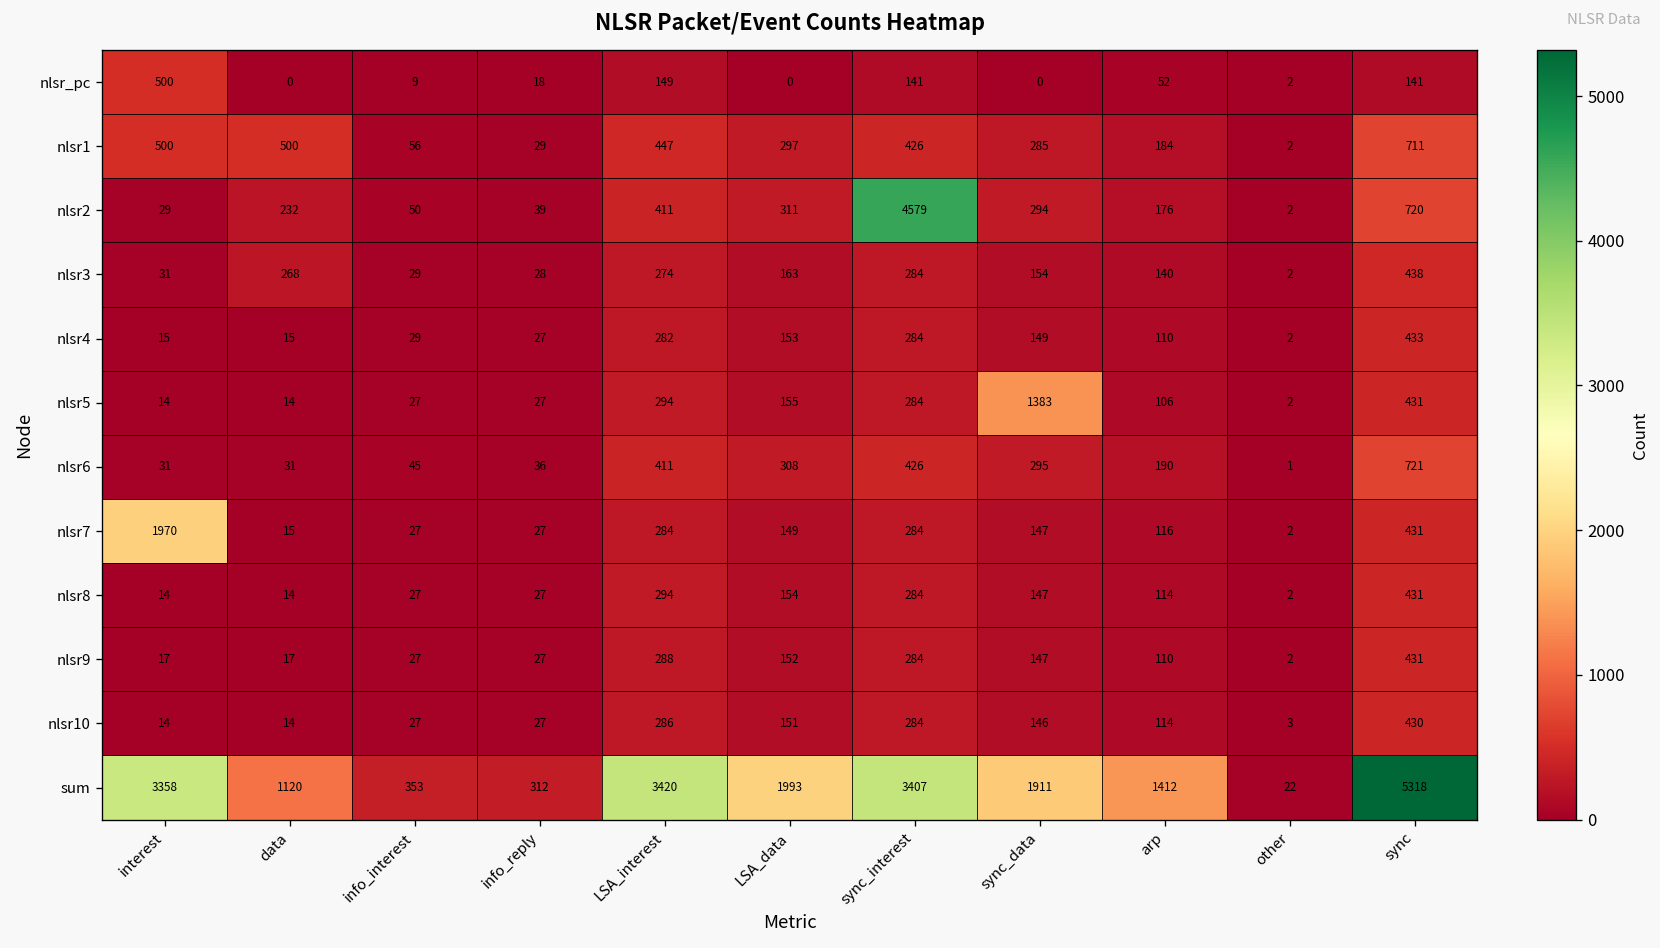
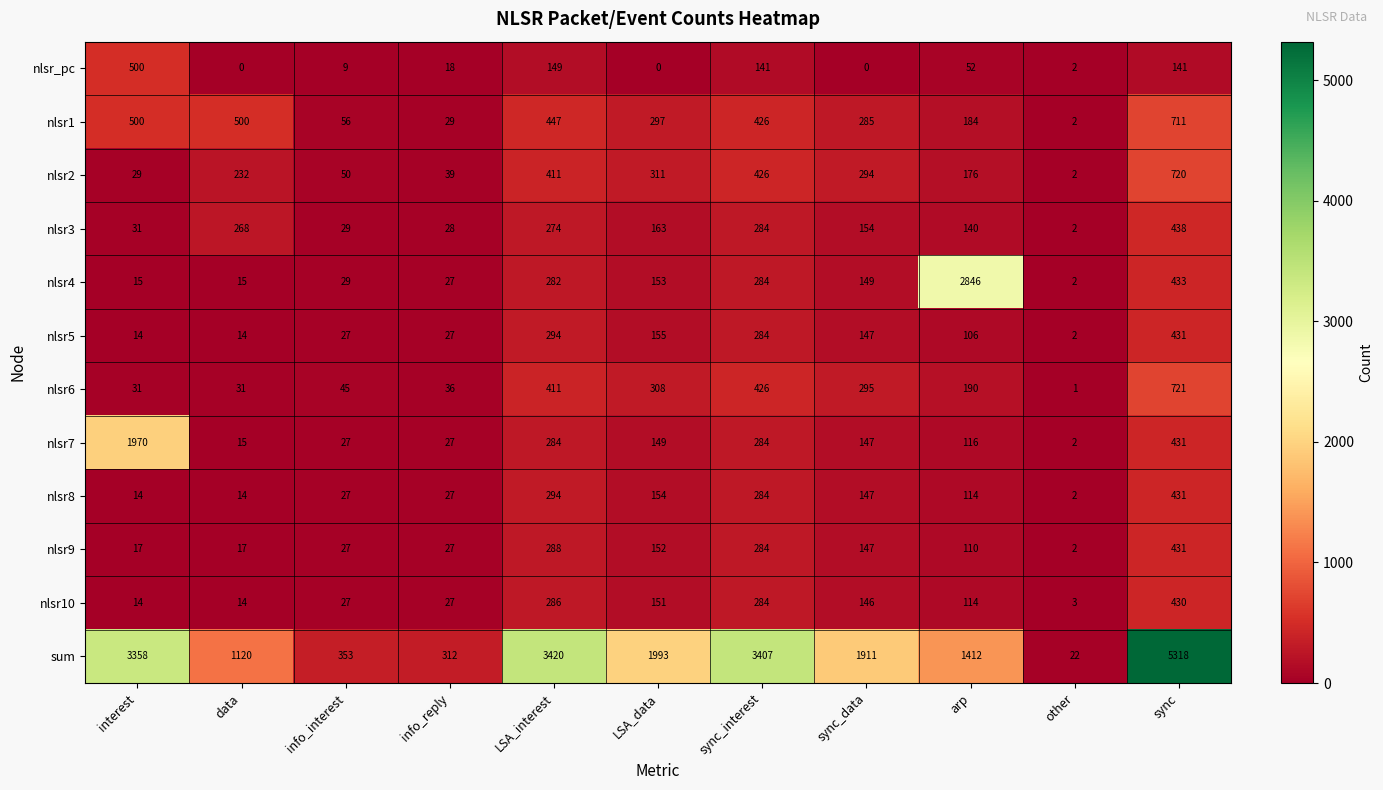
  {
    "nlsr_pc": {
      "interest": 500,
      "data": 0,
      "info_interest": 9,
      "info_reply": 18,
      "LSA_interest": 149,
      "LSA_data": 0,
      "sync_interest": 141,
      "sync_data": 0,
      "arp": 52,
      "other": 2,
      "sync": 141
    },
    "nlsr1": {
      "interest": 500,
      "data": 500,
      "info_interest": 56,
      "info_reply": 29,
      "LSA_interest": 447,
      "LSA_data": 297,
      "sync_interest": 426,
      "sync_data": 285,
      "arp": 184,
      "other": 2,
      "sync": 711
    },
    "nlsr2": {
      "interest": 29,
      "data": 232,
      "info_interest": 50,
      "info_reply": 39,
      "LSA_interest": 411,
      "LSA_data": 311,
-     "sync_interest": 4579,
+     "sync_interest": 426,
      "sync_data": 294,
      "arp": 176,
      "other": 2,
      "sync": 720
    },
    "nlsr3": {
      "interest": 31,
      "data": 268,
      "info_interest": 29,
      "info_reply": 28,
      "LSA_interest": 274,
      "LSA_data": 163,
      "sync_interest": 284,
      "sync_data": 154,
      "arp": 140,
      "other": 2,
      "sync": 438
    },
    "nlsr4": {
      "interest": 15,
      "data": 15,
      "info_interest": 29,
      "info_reply": 27,
      "LSA_interest": 282,
      "LSA_data": 153,
      "sync_interest": 284,
      "sync_data": 149,
-     "arp": 110,
+     "arp": 2846,
      "other": 2,
      "sync": 433
    },
    "nlsr5": {
      "interest": 14,
      "data": 14,
      "info_interest": 27,
      "info_reply": 27,
      "LSA_interest": 294,
      "LSA_data": 155,
      "sync_interest": 284,
-     "sync_data": 1383,
+     "sync_data": 147,
      "arp": 106,
      "other": 2,
      "sync": 431
    },
    "nlsr6": {
      "interest": 31,
      "data": 31,
      "info_interest": 45,
      "info_reply": 36,
      "LSA_interest": 411,
      "LSA_data": 308,
      "sync_interest": 426,
      "sync_data": 295,
      "arp": 190,
      "other": 1,
      "sync": 721
    },
    "nlsr7": {
      "interest": 1970,
      "data": 15,
      "info_interest": 27,
      "info_reply": 27,
      "LSA_interest": 284,
      "LSA_data": 149,
      "sync_interest": 284,
      "sync_data": 147,
      "arp": 116,
      "other": 2,
      "sync": 431
    },
    "nlsr8": {
      "interest": 14,
      "data": 14,
      "info_interest": 27,
      "info_reply": 27,
      "LSA_interest": 294,
      "LSA_data": 154,
      "sync_interest": 284,
      "sync_data": 147,
      "arp": 114,
      "other": 2,
      "sync": 431
    },
    "nlsr9": {
      "interest": 17,
      "data": 17,
      "info_interest": 27,
      "info_reply": 27,
      "LSA_interest": 288,
      "LSA_data": 152,
      "sync_interest": 284,
      "sync_data": 147,
      "arp": 110,
      "other": 2,
      "sync": 431
    },
    "nlsr10": {
      "interest": 14,
      "data": 14,
      "info_interest": 27,
      "info_reply": 27,
      "LSA_interest": 286,
      "LSA_data": 151,
      "sync_interest": 284,
      "sync_data": 146,
      "arp": 114,
      "other": 3,
      "sync": 430
    },
    "sum": {
      "interest": 3358,
      "data": 1120,
      "info_interest": 353,
      "info_reply": 312,
      "LSA_interest": 3420,
      "LSA_data": 1993,
      "sync_interest": 3407,
      "sync_data": 1911,
      "arp": 1412,
      "other": 22,
      "sync": 5318
    }
  }
